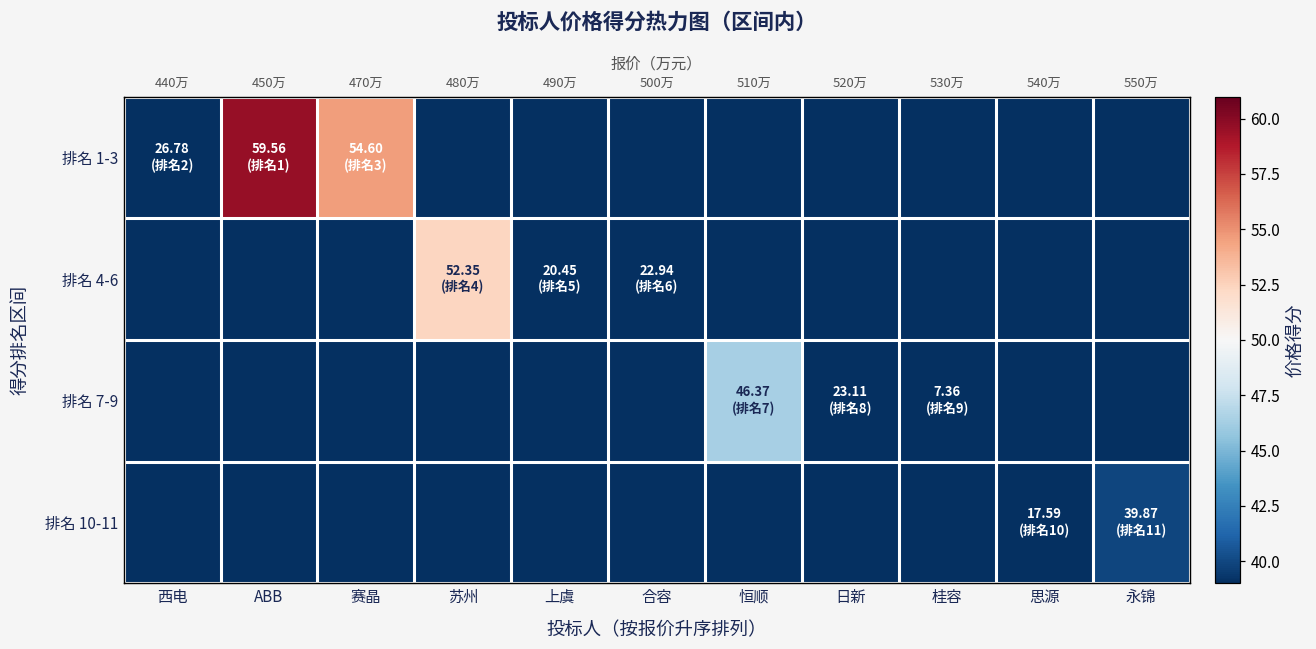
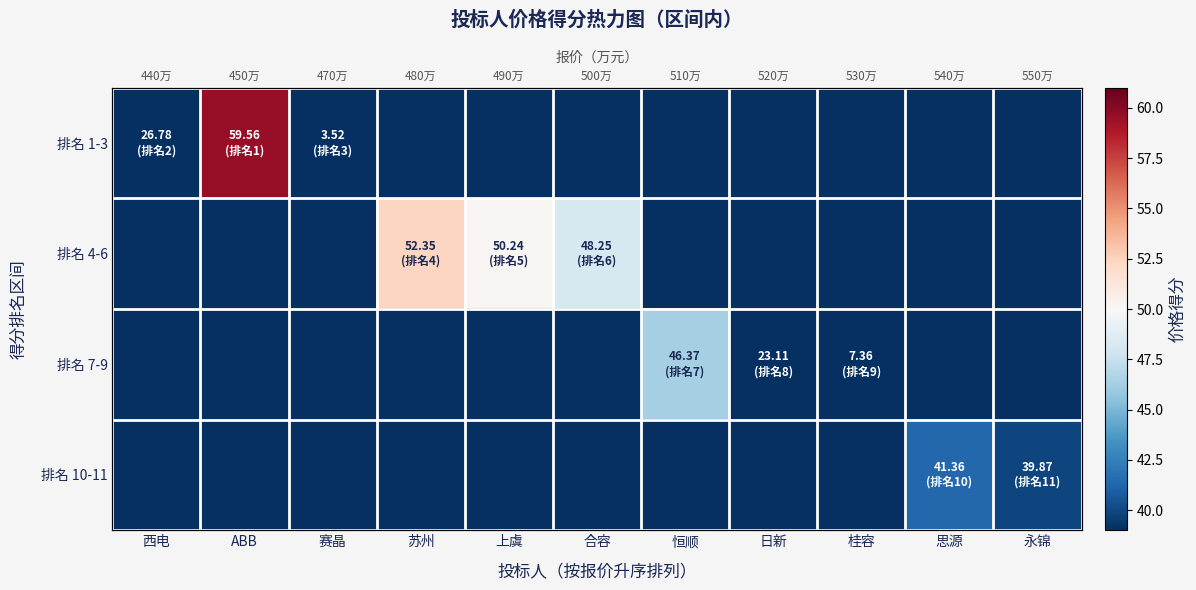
  {
    "排名 1-3": {
      "西电": 26.78,
      "ABB": 59.56,
-     "赛晶": 54.60
+     "赛晶": 3.52
    },
    "排名 4-6": {
      "苏州": 52.35,
-     "上虞": 20.45,
-     "合容": 22.94
+     "上虞": 50.24,
+     "合容": 48.25
    },
    "排名 7-9": {
      "恒顺": 46.37,
      "日新": 23.11,
      "桂容": 7.36
    },
    "排名 10-11": {
-     "思源": 17.59,
+     "思源": 41.36,
      "永锦": 39.87
    }
  }
